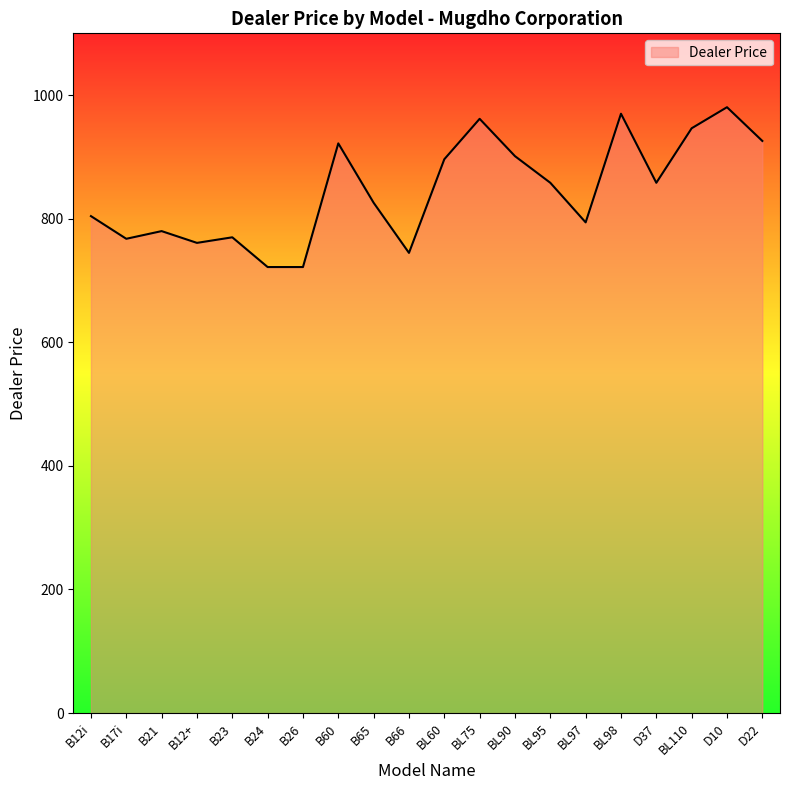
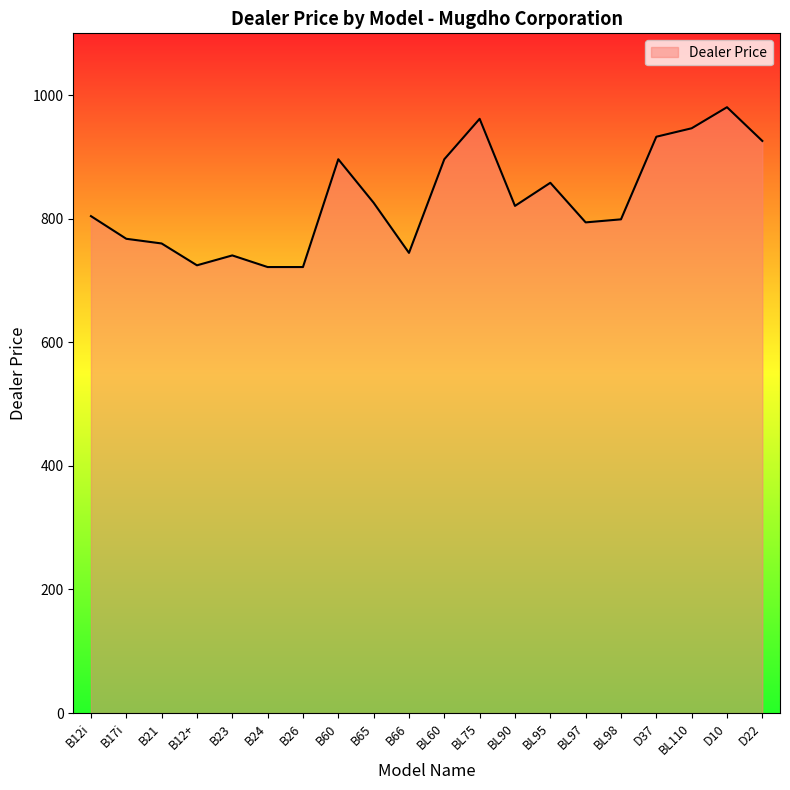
  {
    "B12i": 800,
    "B17i": 770,
-   "B21": 780,
-   "B12+": 760,
-   "B23": 770,
+   "B21": 760,
+   "B12+": 720,
+   "B23": 740,
    "B24": 720,
    "B26": 720,
-   "B60": 920,
+   "B60": 900,
    "B65": 830,
    "B66": 740,
    "BL60": 900,
    "BL75": 960,
-   "BL90": 900,
+   "BL90": 820,
    "BL95": 860,
    "BL97": 790,
-   "BL98": 970,
-   "D37": 860,
+   "BL98": 800,
+   "D37": 930,
    "BL110": 950,
    "D10": 980,
    "D22": 930
  }
